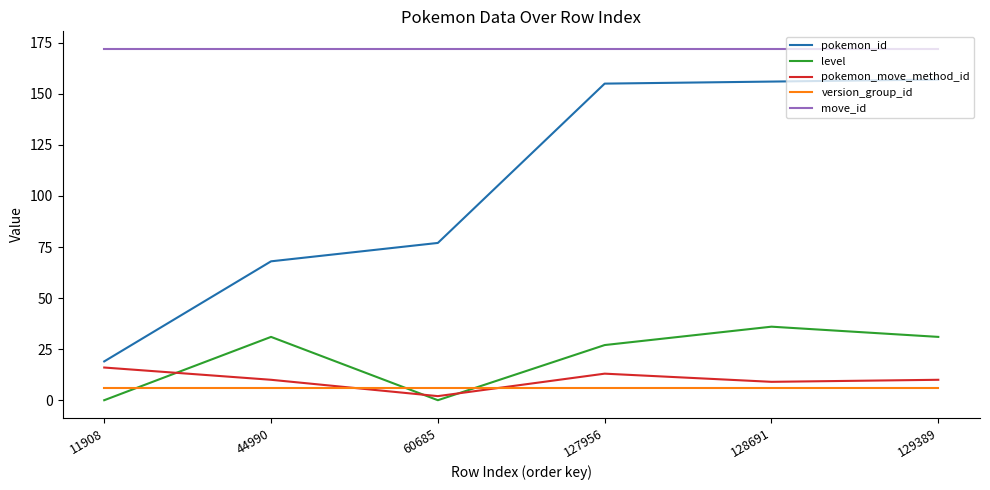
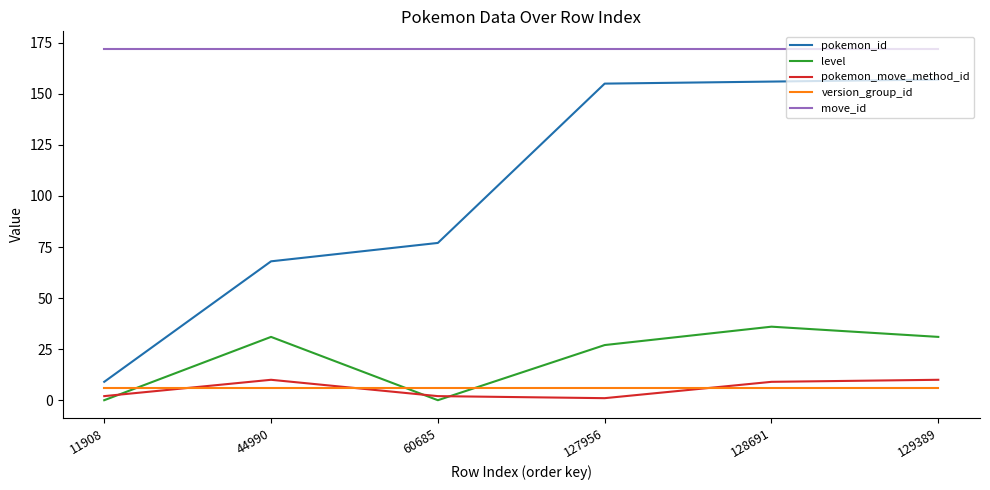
  {
    "pokemon_id": {
-     "11908": 19,
+     "11908": 9,
      "44990": 68,
      "60685": 77,
      "127956": 155,
      "128691": 156
    },
    "level": {
      "11908": 0,
      "44990": 31,
      "60685": 0,
      "127956": 27,
      "128691": 36,
      "129389": 31
    },
    "pokemon_move_method_id": {
-     "11908": 16,
+     "11908": 2,
      "44990": 10,
      "60685": 2,
-     "127956": 13,
+     "127956": 1,
      "128691": 9,
      "129389": 10
    },
    "version_group_id": {
      "11908": 6,
      "44990": 6,
      "60685": 6,
      "127956": 6,
      "128691": 6,
      "129389": 6
    },
    "move_id": {
      "11908": 172,
      "44990": 172,
      "60685": 172,
      "127956": 172,
      "128691": 172
    }
  }
